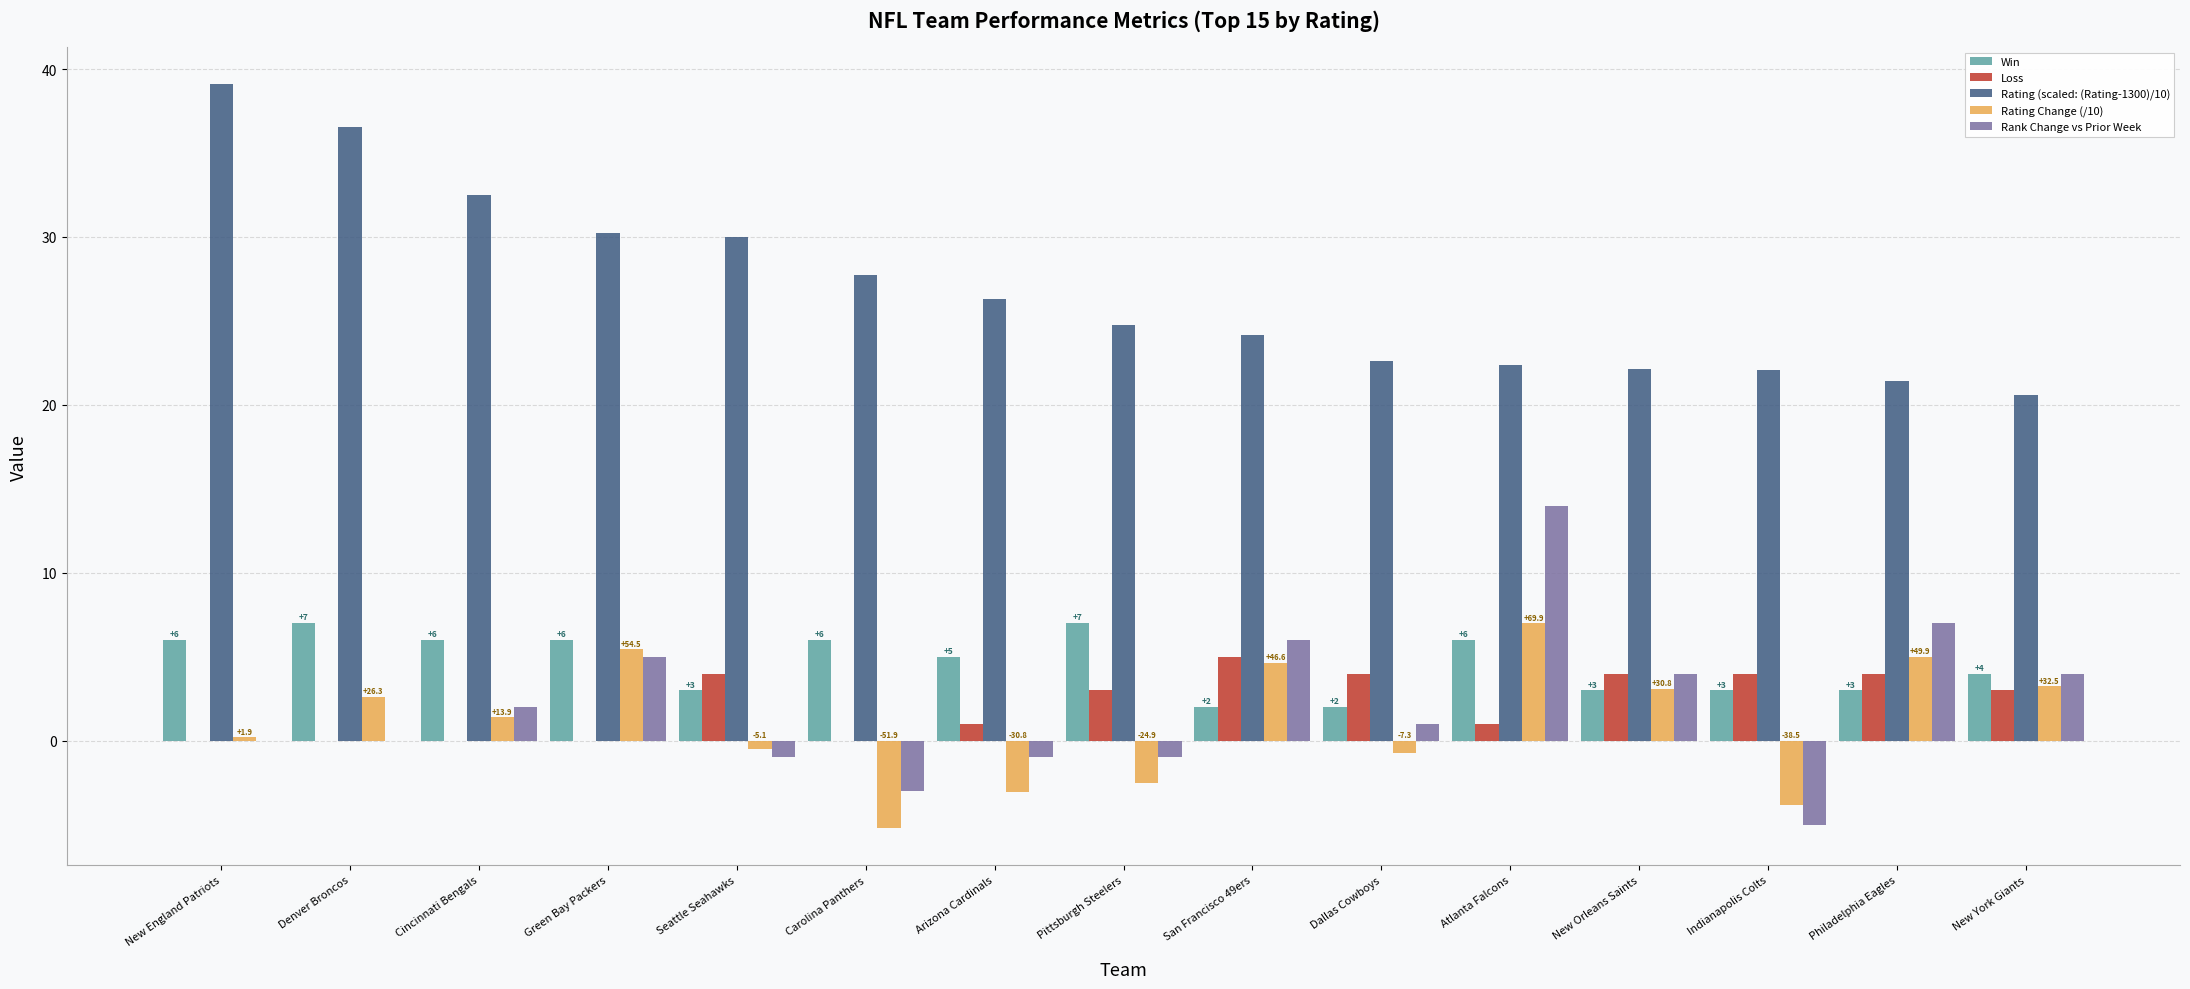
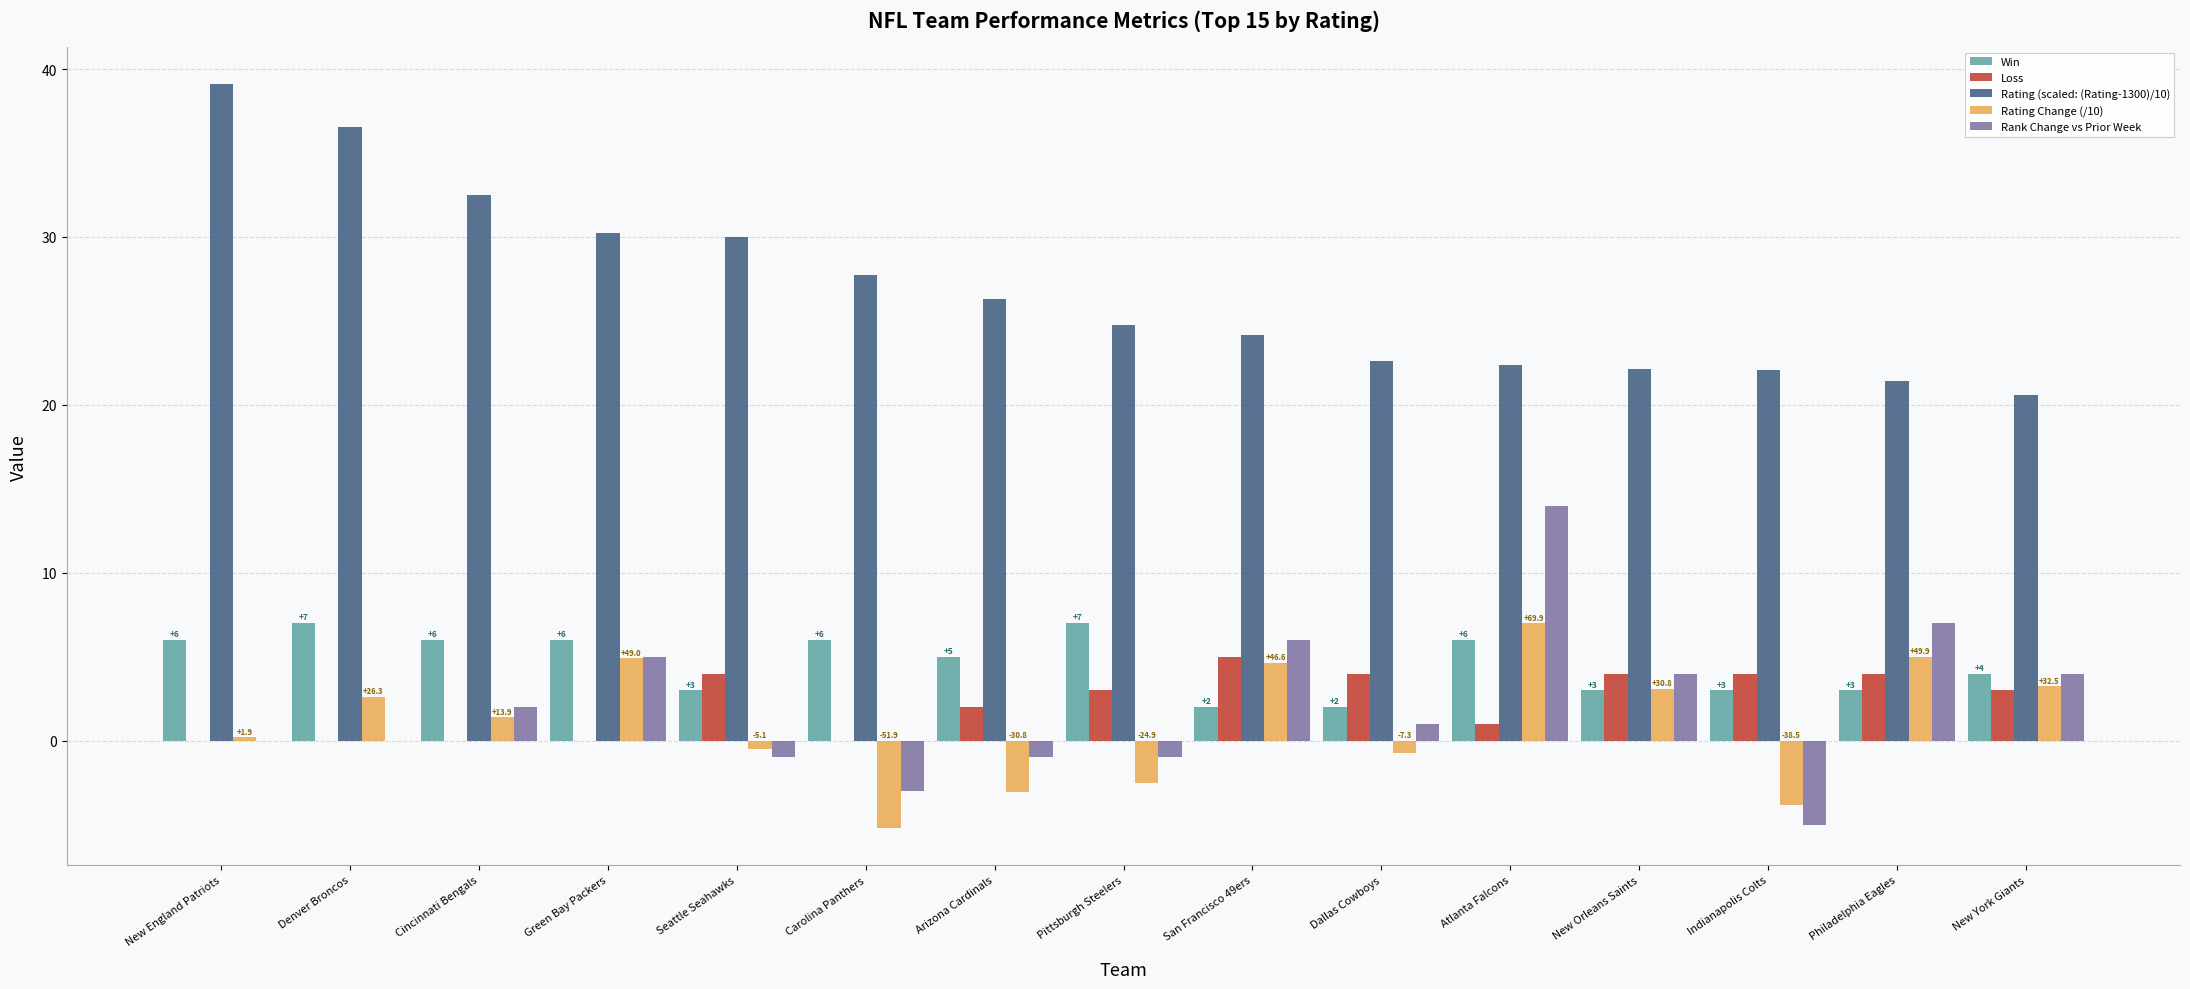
  {
    "Win": {
      "New England Patriots": "+6",
      "Denver Broncos": "+7",
      "Cincinnati Bengals": "+6",
      "Green Bay Packers": "+6",
      "Seattle Seahawks": "+3",
      "Carolina Panthers": "+6",
      "Arizona Cardinals": "+5",
      "Pittsburgh Steelers": "+7",
      "San Francisco 49ers": "+2",
      "Dallas Cowboys": "+2",
      "Atlanta Falcons": "+6",
      "New Orleans Saints": "+3",
      "Indianapolis Colts": "+3",
      "Philadelphia Eagles": "+3",
      "New York Giants": "+4"
    },
    "Loss": {
      "New England Patriots": "0",
      "Denver Broncos": "0",
      "Cincinnati Bengals": "0",
      "Green Bay Packers": "0",
      "Seattle Seahawks": "4",
      "Carolina Panthers": "0",
-     "Arizona Cardinals": "1",
+     "Arizona Cardinals": "2",
      "Pittsburgh Steelers": "3",
      "San Francisco 49ers": "5",
      "Dallas Cowboys": "4",
      "Atlanta Falcons": "1",
      "New Orleans Saints": "4",
      "Indianapolis Colts": "4",
      "Philadelphia Eagles": "4",
      "New York Giants": "3"
    },
    "Rating (scaled: (Rating-1300)/10)": {
      "New England Patriots": "39",
      "Denver Broncos": "36.5",
      "Cincinnati Bengals": "32.5",
      "Green Bay Packers": "30.2",
      "Seattle Seahawks": "30",
      "Carolina Panthers": "27.8",
      "Arizona Cardinals": "26.3",
      "Pittsburgh Steelers": "24.8",
      "San Francisco 49ers": "24",
      "Dallas Cowboys": "22.6",
      "Atlanta Falcons": "22.4",
      "New Orleans Saints": "22",
      "Indianapolis Colts": "22",
      "Philadelphia Eagles": "21.4",
      "New York Giants": "20.6"
    },
    "Rating Change (/10)": {
-     "Green Bay Packers": "+54.5"
+     "Green Bay Packers": "+49.0"
    },
    "Rank Change vs Prior Week": {
      "New England Patriots": "0",
      "Denver Broncos": "0",
      "Cincinnati Bengals": "2",
      "Green Bay Packers": "5",
      "Seattle Seahawks": "-1",
      "Carolina Panthers": "-3",
      "San Francisco 49ers": "6",
      "Dallas Cowboys": "1",
      "Atlanta Falcons": "14",
      "New Orleans Saints": "4",
      "Indianapolis Colts": "-5",
      "Philadelphia Eagles": "7",
      "New York Giants": "4"
    }
  }
